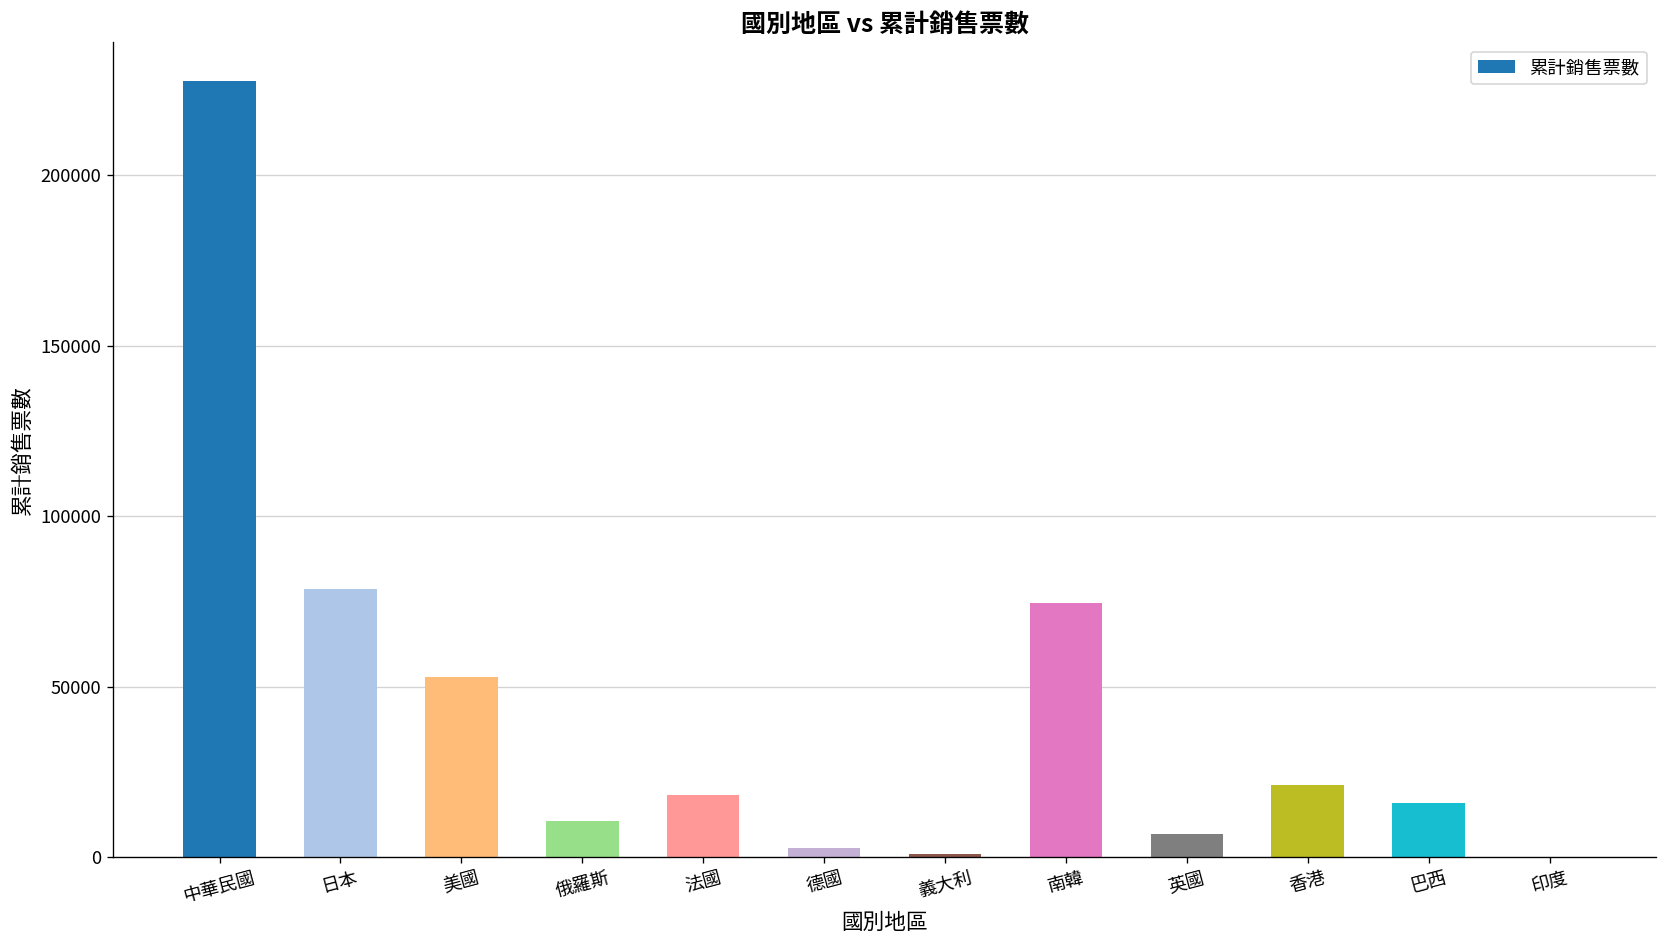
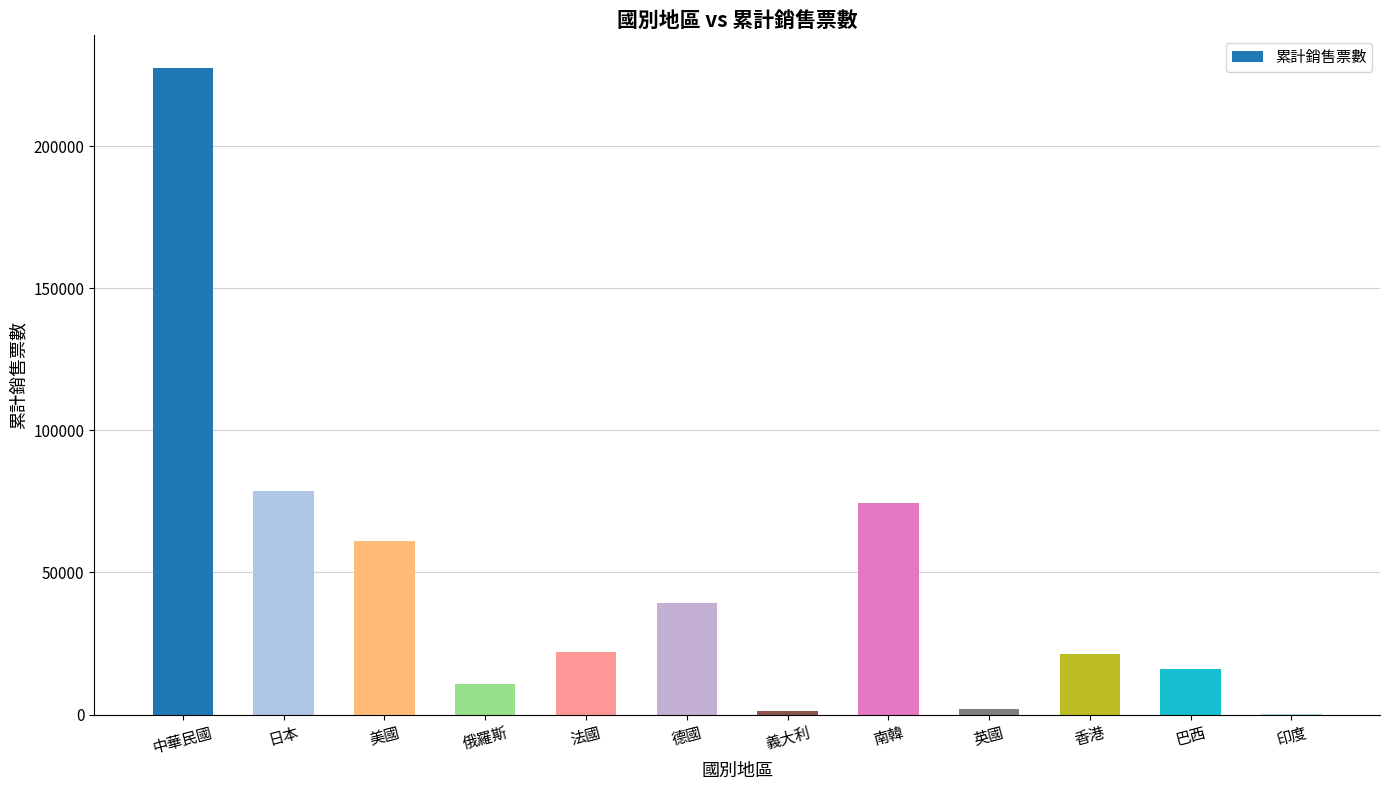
  {
    "中華民國": 228000,
    "日本": 79000,
-   "美國": 53000,
+   "美國": 61000,
    "俄羅斯": 11000,
-   "法國": 18000,
-   "德國": 3000,
+   "法國": 22000,
+   "德國": 39000,
    "義大利": 1000,
    "南韓": 75000,
-   "英國": 7000,
+   "英國": 2000,
    "香港": 21000,
    "巴西": 16000
  }
